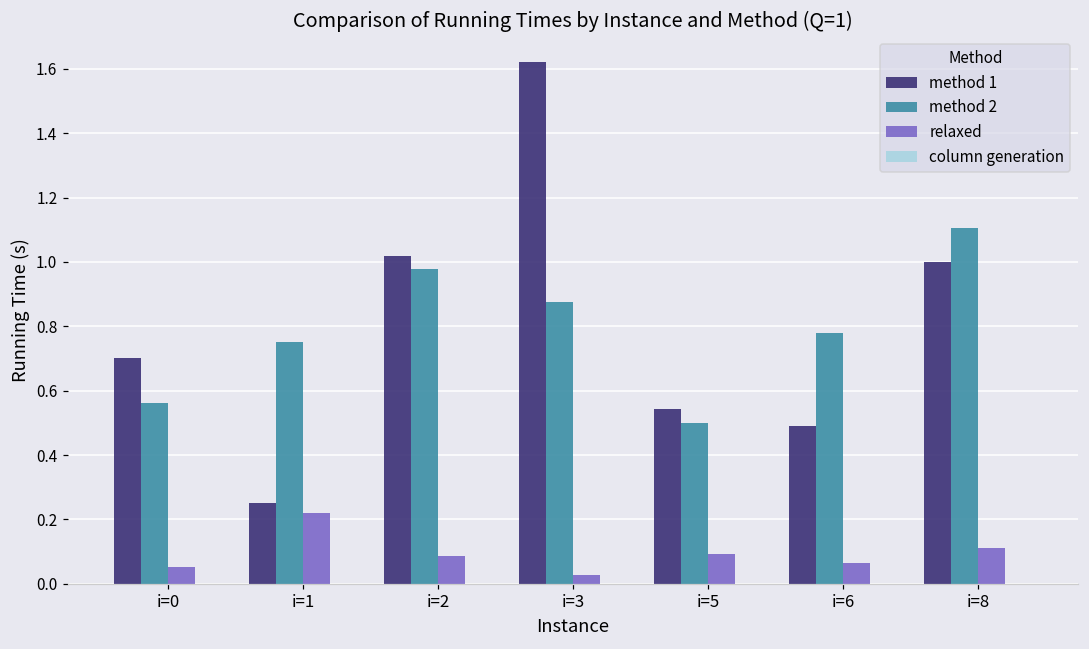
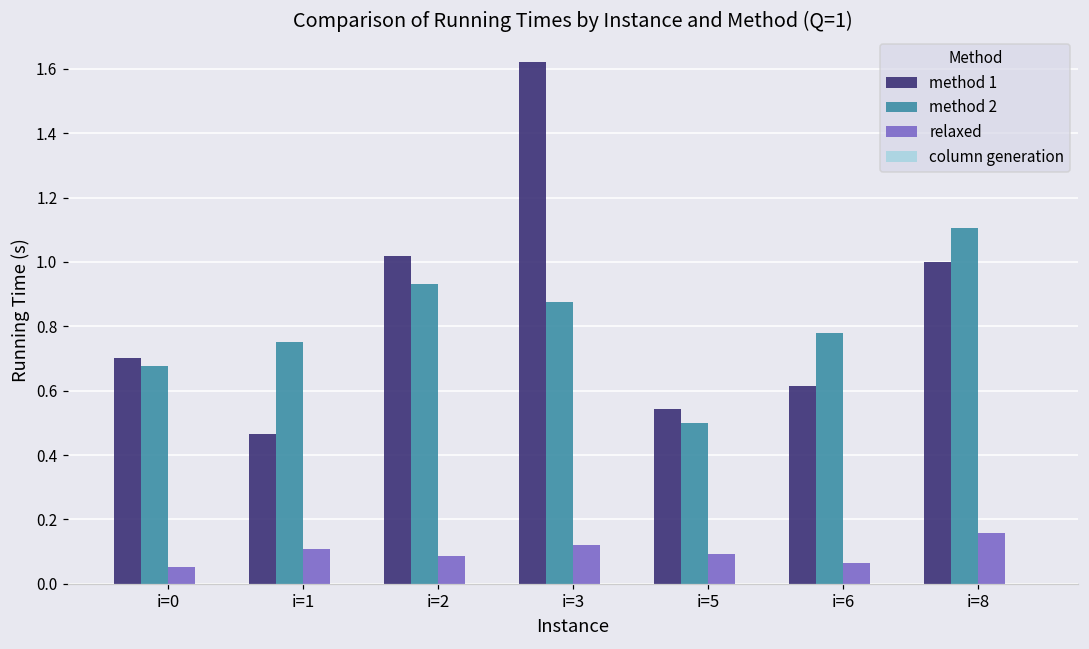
  {
    "method 1": {
      "i=0": 0.70,
-     "i=1": 0.25,
+     "i=1": 0.47,
      "i=2": 1.02,
      "i=3": 1.62,
      "i=5": 0.54,
-     "i=6": 0.49,
+     "i=6": 0.61,
      "i=8": 1.00
    },
    "method 2": {
-     "i=0": 0.56,
+     "i=0": 0.68,
      "i=1": 0.75,
-     "i=2": 0.98,
+     "i=2": 0.93,
      "i=3": 0.88,
      "i=5": 0.50,
      "i=6": 0.78,
      "i=8": 1.11
    },
    "relaxed": {
      "i=0": 0.05,
-     "i=1": 0.22,
+     "i=1": 0.11,
      "i=2": 0.09,
-     "i=3": 0.03,
+     "i=3": 0.12,
      "i=5": 0.09,
      "i=6": 0.06,
-     "i=8": 0.11
+     "i=8": 0.16
    },
    "column generation": {
      "i=0": 0.00,
      "i=1": 0.00,
      "i=2": 0.00,
      "i=3": 0.00,
      "i=5": 0.00,
      "i=6": 0.00,
      "i=8": 0.00
    }
  }
